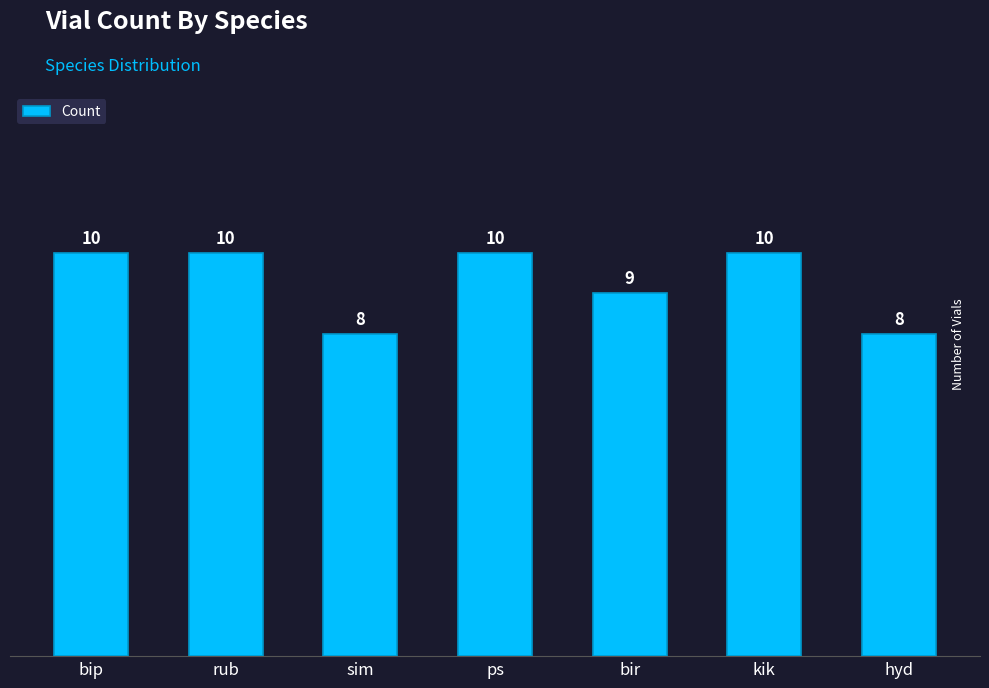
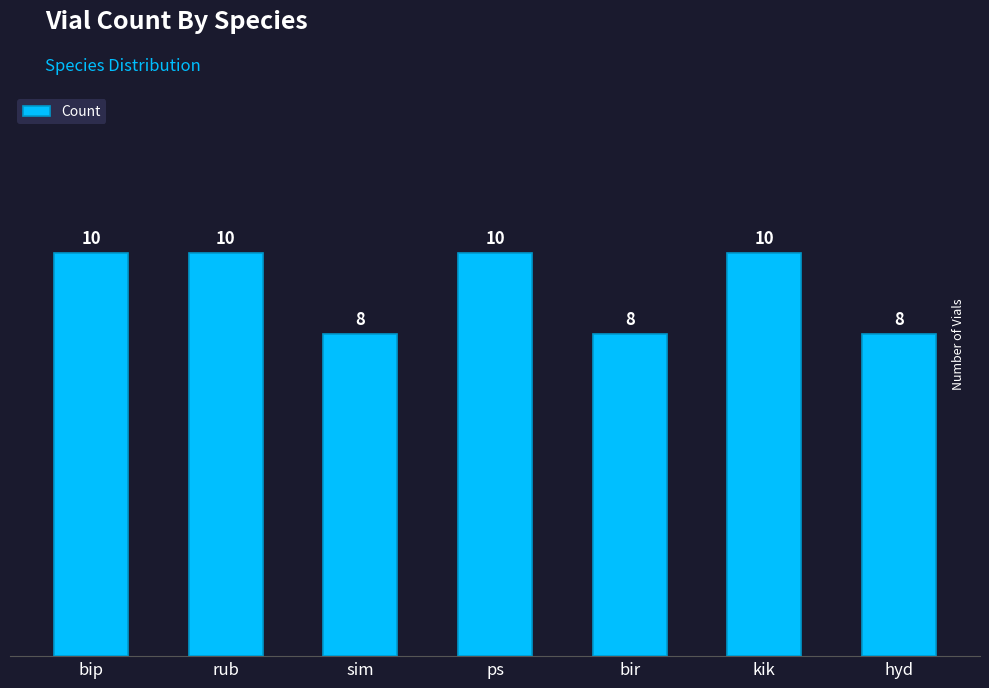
  {
    "bip": 10,
    "rub": 10,
    "sim": 8,
    "ps": 10,
-   "bir": 9,
+   "bir": 8,
    "kik": 10,
    "hyd": 8
  }
